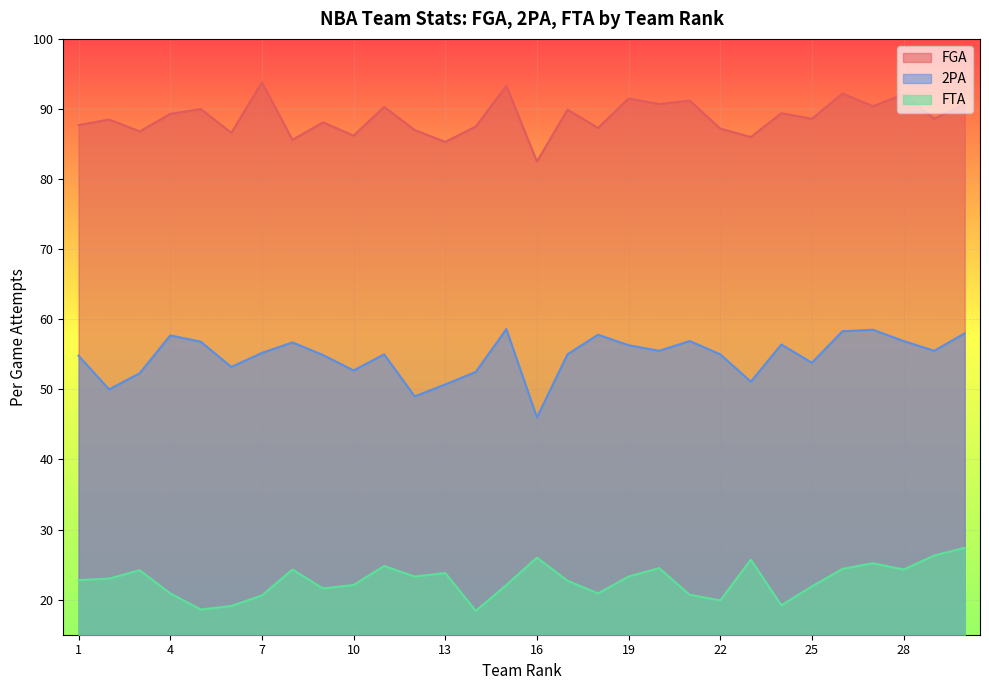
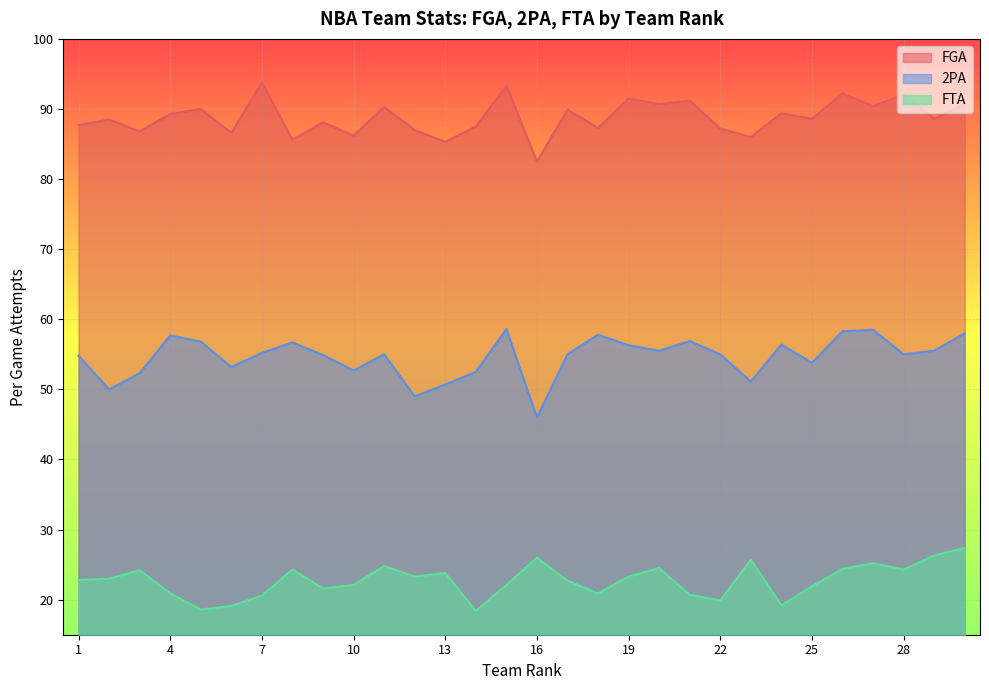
  {
    "FGA": {
      "1": 88,
      "4": 89,
      "7": 94,
      "10": 86,
      "13": 85,
      "16": 83,
      "19": 92,
      "22": 87,
      "25": 89
    },
    "2PA": {
      "1": 55,
      "4": 58,
      "7": 55,
      "10": 53,
      "13": 51,
      "16": 46,
      "19": 56,
      "22": 55,
      "25": 54,
-     "28": 57
+     "28": 55
    },
    "FTA": {
      "1": 23,
      "4": 21,
      "7": 21,
      "10": 22,
      "13": 24,
      "16": 26,
      "19": 23,
      "22": 20,
      "25": 22,
      "28": 24
    }
  }
